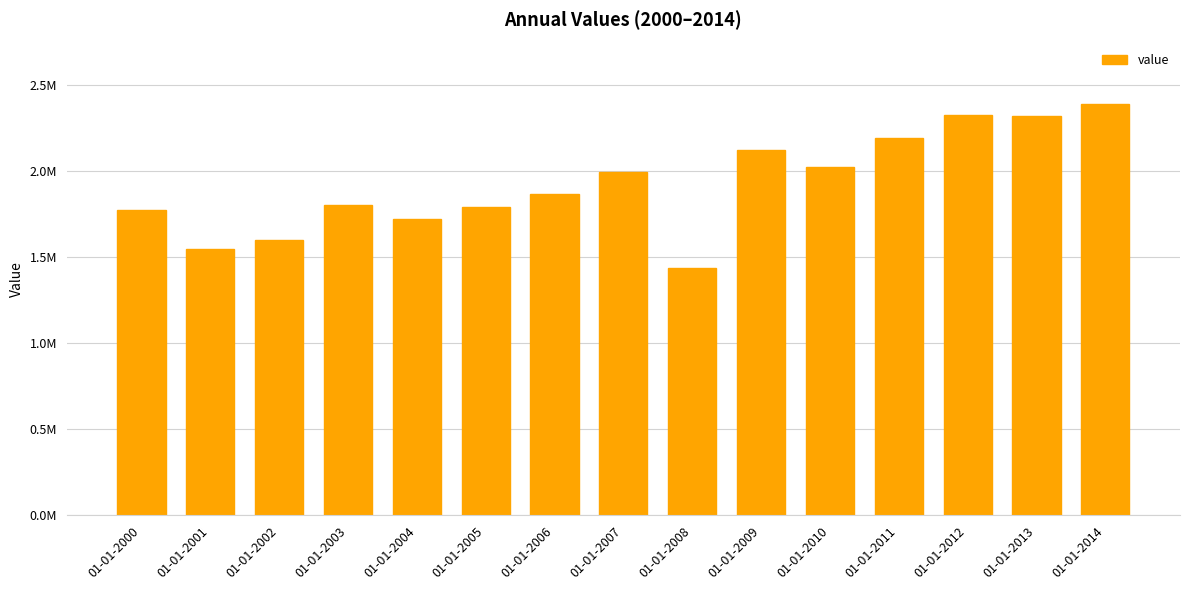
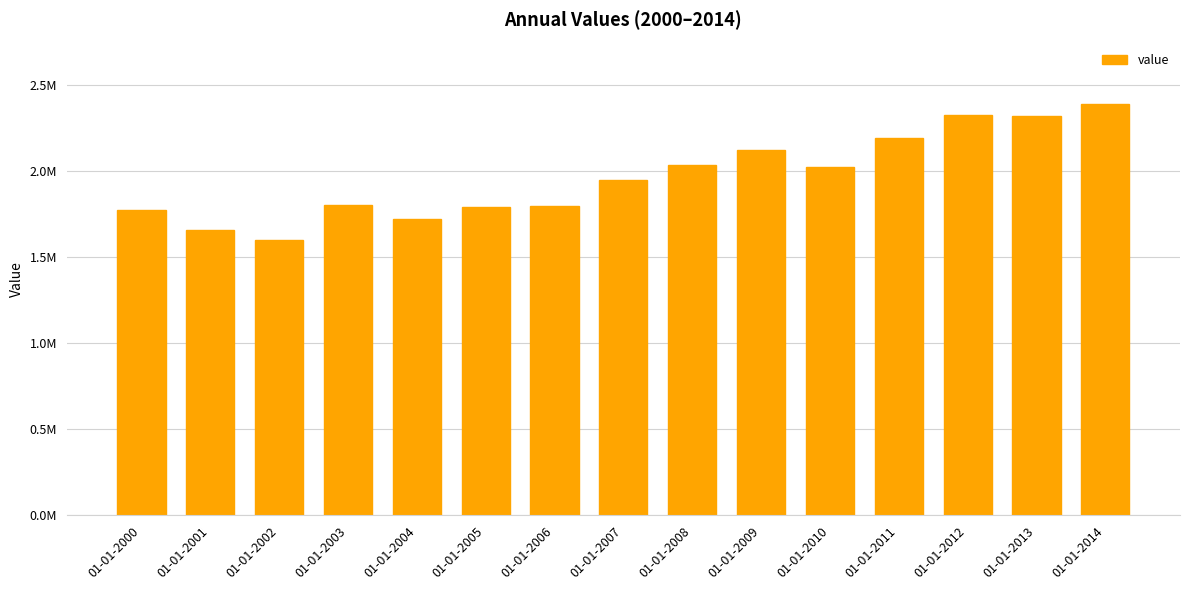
  {
    "01-01-2000": 1770000,
-   "01-01-2001": 1550000,
+   "01-01-2001": 1650000,
    "01-01-2002": 1600000,
    "01-01-2003": 1800000,
    "01-01-2004": 1720000,
    "01-01-2005": 1790000,
-   "01-01-2006": 1870000,
-   "01-01-2007": 2000000,
-   "01-01-2008": 1440000,
+   "01-01-2006": 1800000,
+   "01-01-2007": 1950000,
+   "01-01-2008": 2040000,
    "01-01-2009": 2120000,
    "01-01-2010": 2020000,
    "01-01-2011": 2190000,
    "01-01-2012": 2330000,
    "01-01-2013": 2320000,
    "01-01-2014": 2390000
  }
